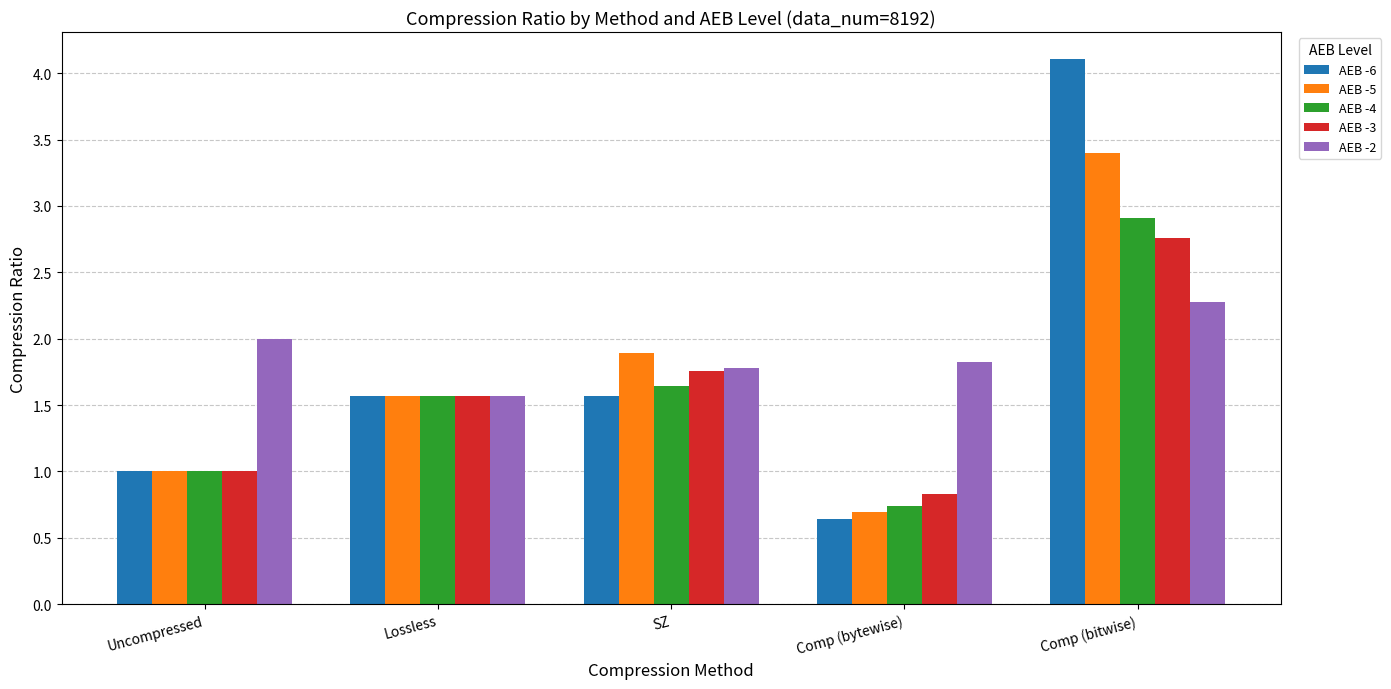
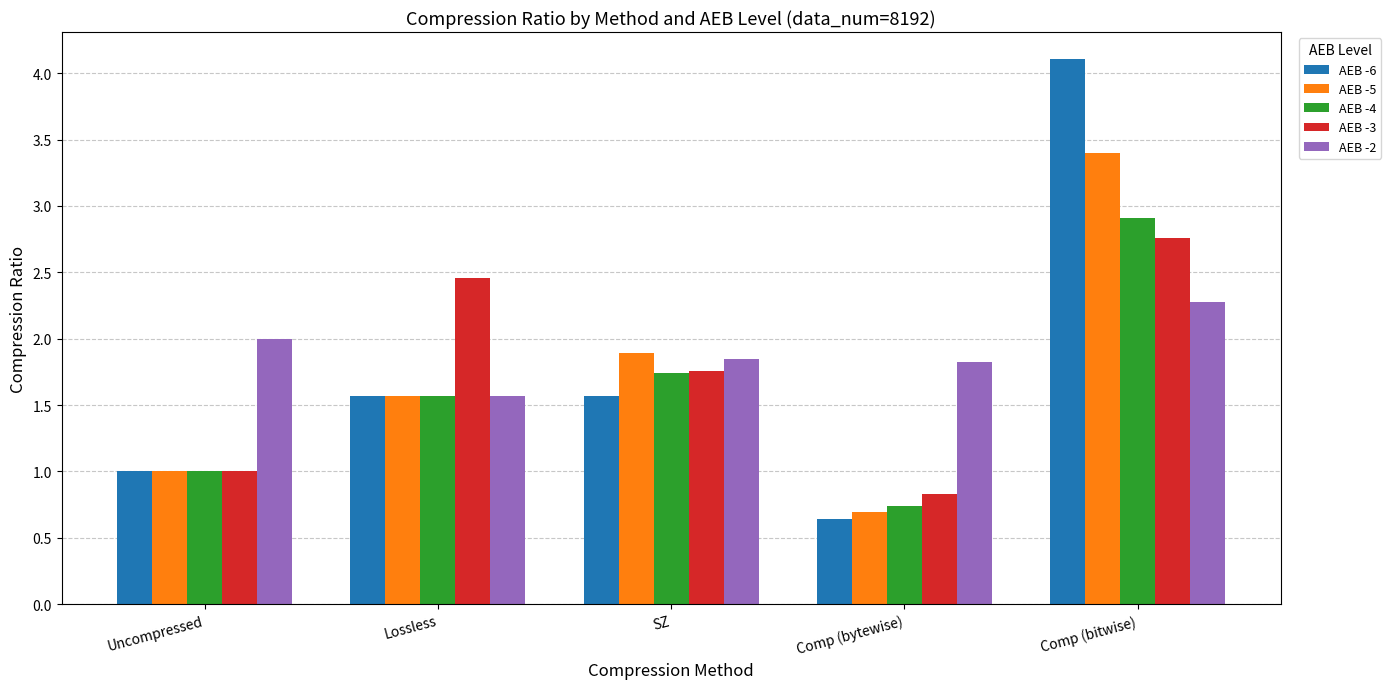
  {
    "AEB -6": {
      "Uncompressed": 1.00,
      "Lossless": 1.57,
      "SZ": 1.57,
      "Comp (bytewise)": 0.64,
      "Comp (bitwise)": 4.10
    },
    "AEB -5": {
      "Uncompressed": 1.00,
      "Lossless": 1.57,
      "SZ": 1.89,
      "Comp (bytewise)": 0.69,
      "Comp (bitwise)": 3.40
    },
    "AEB -4": {
      "Uncompressed": 1.00,
      "Lossless": 1.57,
-     "SZ": 1.65,
+     "SZ": 1.74,
      "Comp (bytewise)": 0.74,
      "Comp (bitwise)": 2.91
    },
    "AEB -3": {
      "Uncompressed": 1.00,
-     "Lossless": 1.57,
+     "Lossless": 2.46,
      "SZ": 1.76,
      "Comp (bytewise)": 0.83,
      "Comp (bitwise)": 2.76
    },
    "AEB -2": {
      "Uncompressed": 2.00,
      "Lossless": 1.57,
-     "SZ": 1.78,
+     "SZ": 1.85,
      "Comp (bytewise)": 1.83,
      "Comp (bitwise)": 2.27
    }
  }
